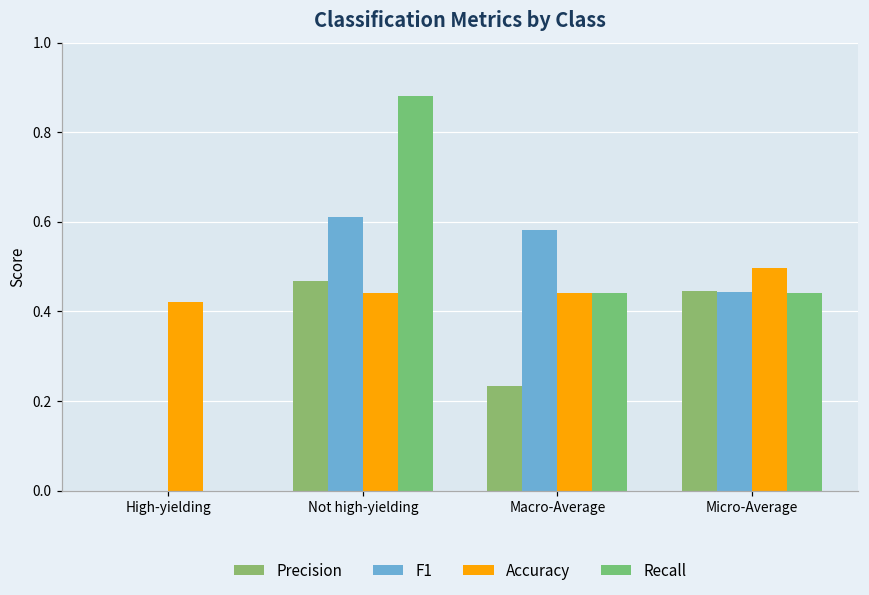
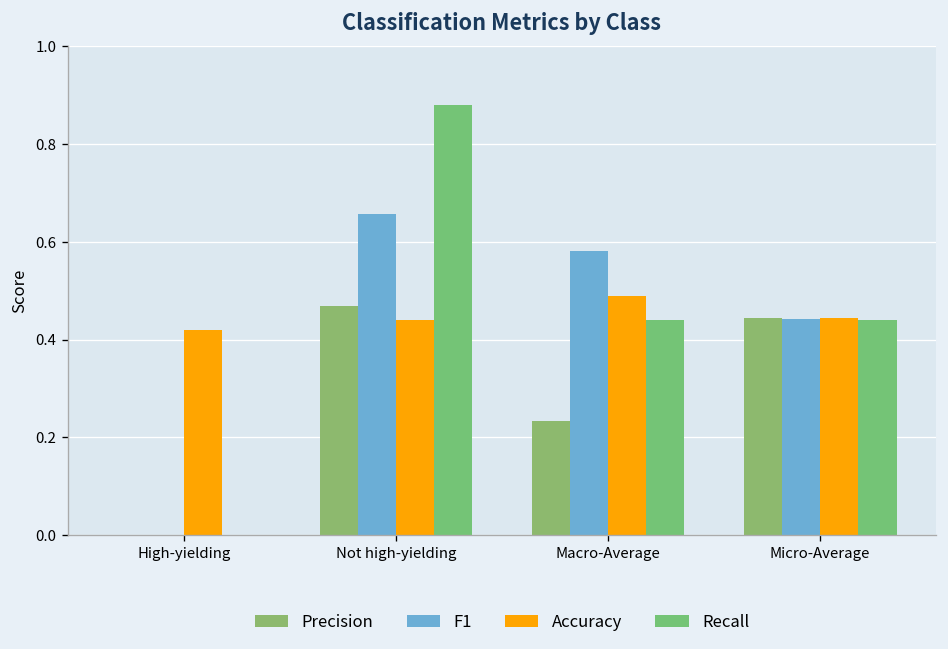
  {
    "F1": {
      "High-yielding": 0.00,
-     "Not high-yielding": 0.61,
+     "Not high-yielding": 0.66,
      "Macro-Average": 0.58,
      "Micro-Average": 0.44
    },
    "Accuracy": {
      "High-yielding": 0.42,
      "Not high-yielding": 0.44,
-     "Macro-Average": 0.44,
-     "Micro-Average": 0.50
+     "Macro-Average": 0.49,
+     "Micro-Average": 0.45
    }
  }
